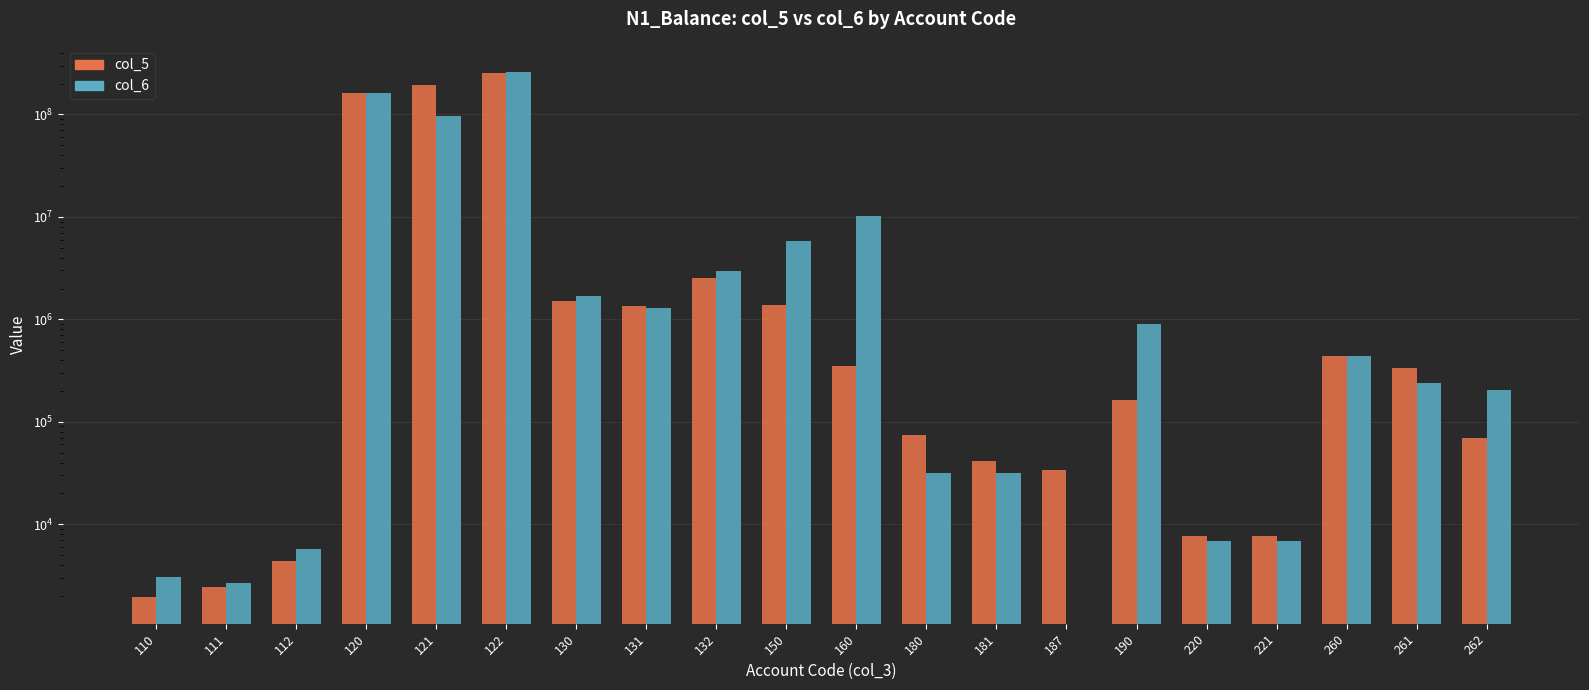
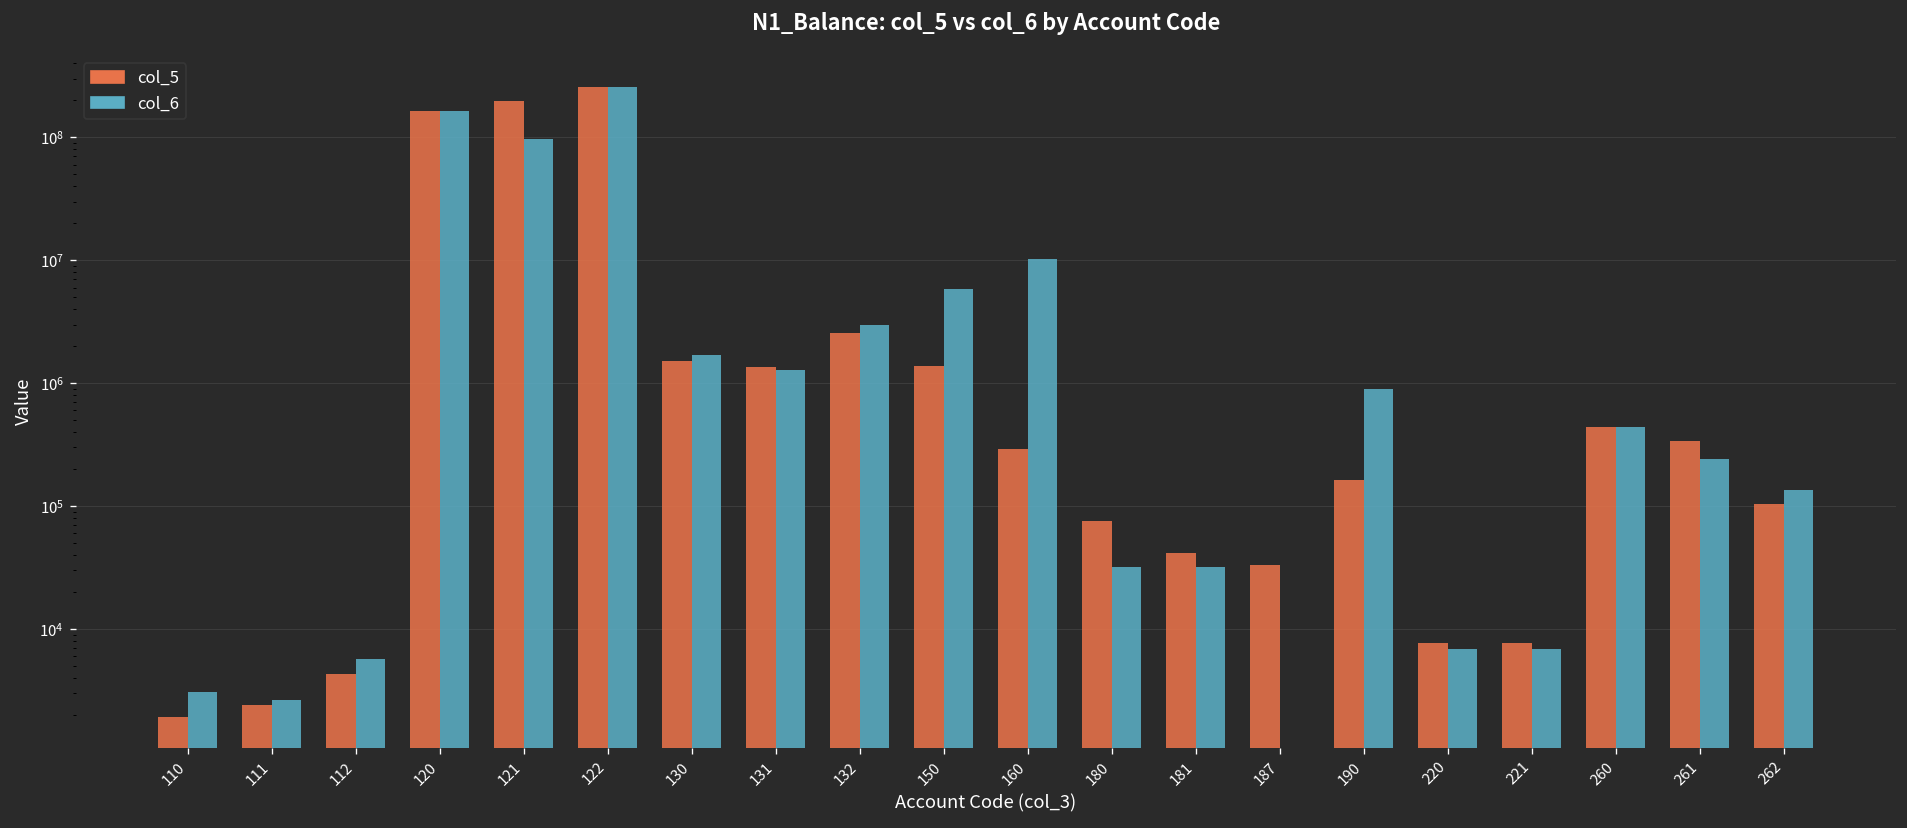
  {
    "col_5": {
      "110": 1900,
      "111": 2400,
      "112": 4300,
      "120": 160000000,
      "121": 200000000,
      "122": 260000000,
      "130": 1500000,
      "131": 1300000,
      "132": 2500000,
      "150": 1400000,
-     "160": 350000,
+     "160": 290000,
      "180": 80000,
      "181": 42000,
      "187": 33000,
      "190": 160000,
      "220": 8000,
      "221": 8000,
      "260": 440000,
      "261": 340000,
-     "262": 70000
+     "262": 100000
    },
    "col_6": {
      "110": 3100,
      "111": 2700,
      "112": 6000,
      "120": 160000000,
      "121": 100000000,
      "122": 260000000,
      "130": 1700000,
      "131": 1300000,
      "132": 3000000,
      "150": 6000000,
      "160": 10000000,
      "180": 32000,
      "181": 32000,
      "190": 900000,
      "220": 7000,
      "221": 7000,
      "260": 440000,
      "261": 240000,
-     "262": 200000
+     "262": 140000
    }
  }
